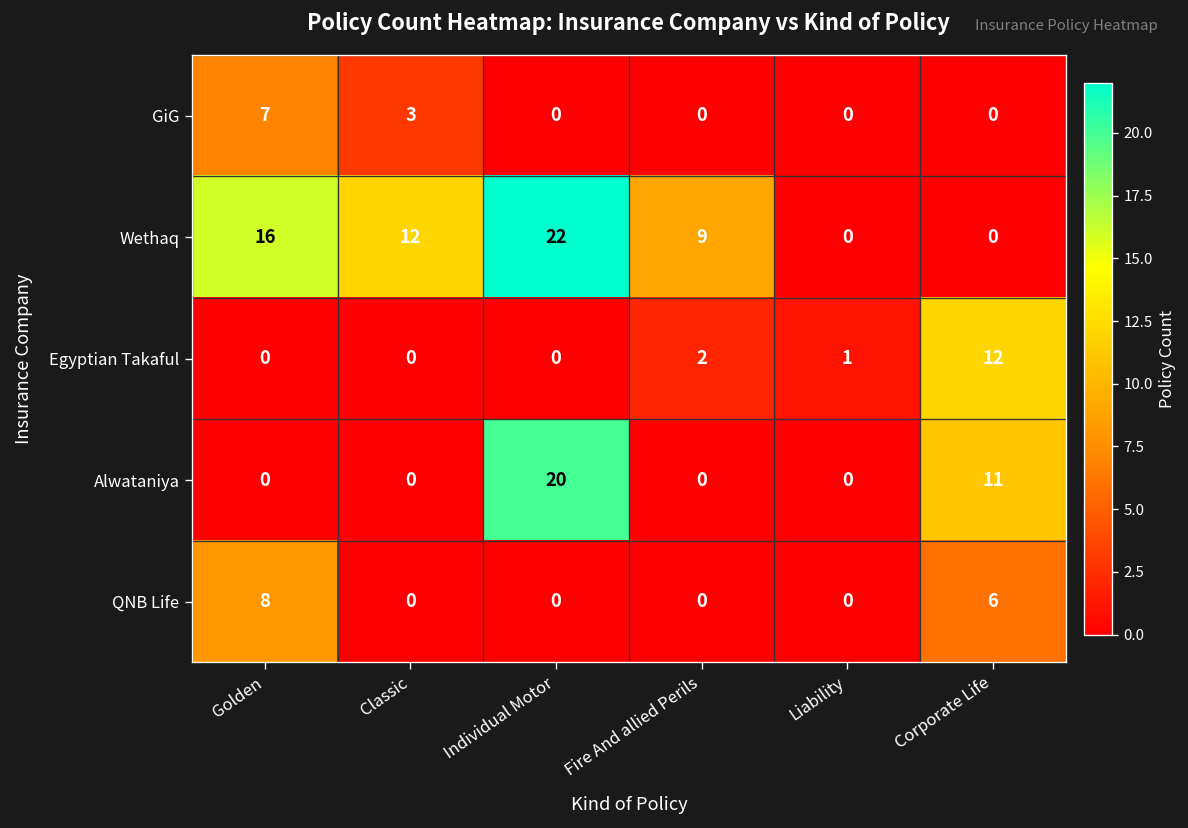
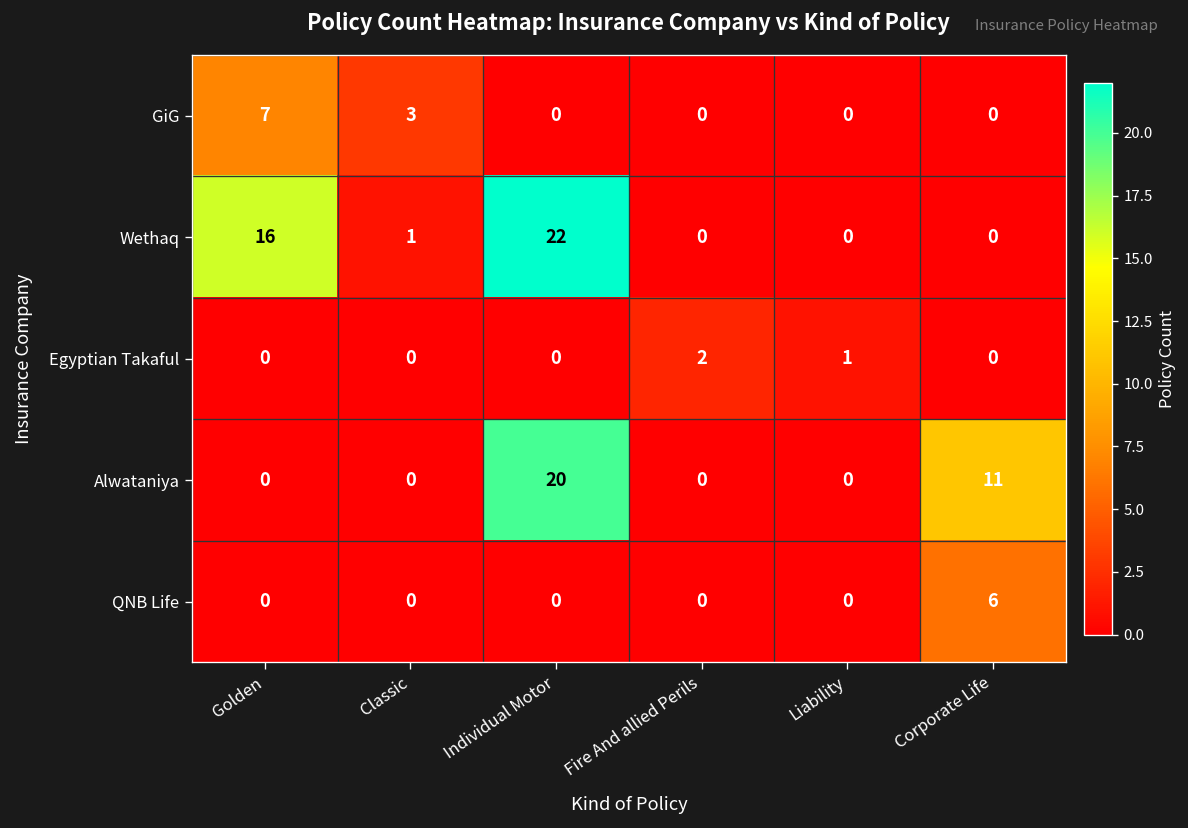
  {
    "GiG": {
      "Golden": 7,
      "Classic": 3,
      "Individual Motor": 0,
      "Fire And allied Perils": 0,
      "Liability": 0,
      "Corporate Life": 0
    },
    "Wethaq": {
      "Golden": 16,
-     "Classic": 12,
+     "Classic": 1,
      "Individual Motor": 22,
-     "Fire And allied Perils": 9,
+     "Fire And allied Perils": 0,
      "Liability": 0,
      "Corporate Life": 0
    },
    "Egyptian Takaful": {
      "Golden": 0,
      "Classic": 0,
      "Individual Motor": 0,
      "Fire And allied Perils": 2,
      "Liability": 1,
-     "Corporate Life": 12
+     "Corporate Life": 0
    },
    "Alwataniya": {
      "Golden": 0,
      "Classic": 0,
      "Individual Motor": 20,
      "Fire And allied Perils": 0,
      "Liability": 0,
      "Corporate Life": 11
    },
    "QNB Life": {
-     "Golden": 8,
+     "Golden": 0,
      "Classic": 0,
      "Individual Motor": 0,
      "Fire And allied Perils": 0,
      "Liability": 0,
      "Corporate Life": 6
    }
  }
